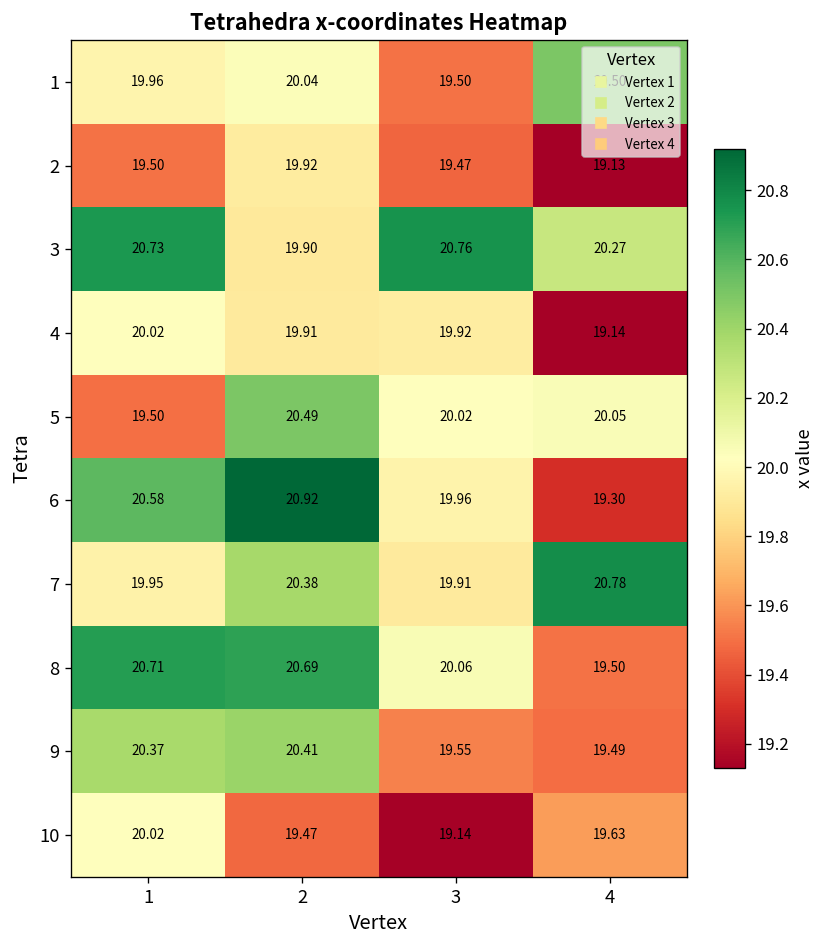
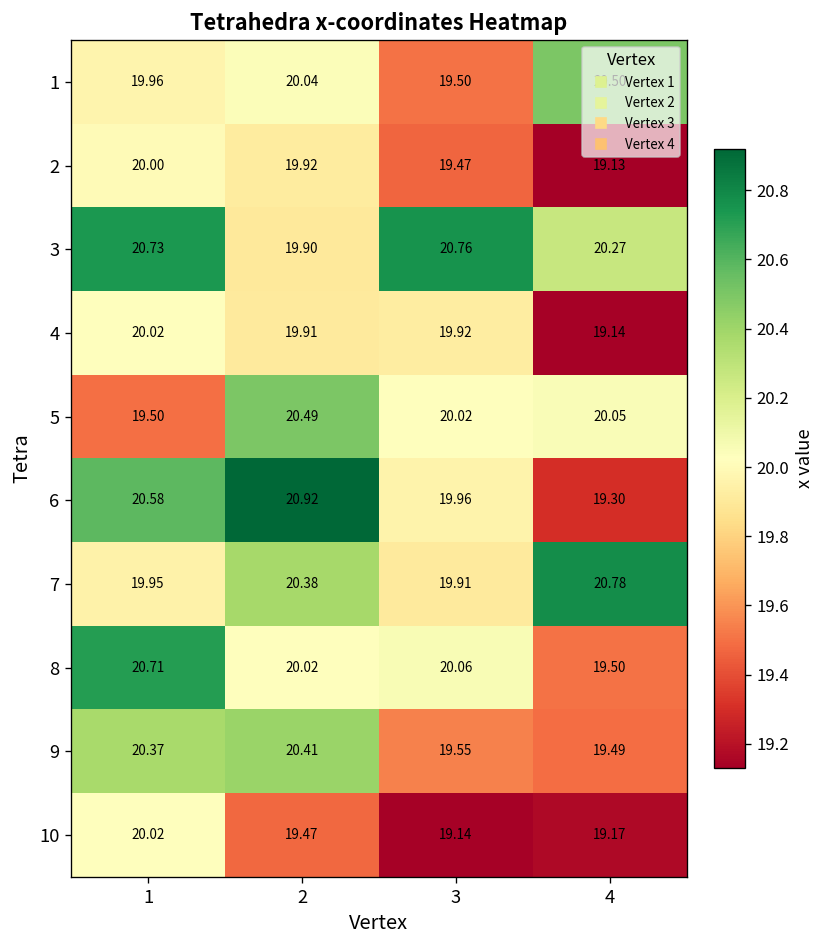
  {
    "1": {
      "1": 19.96,
      "2": 20.04,
      "3": 19.50
    },
    "2": {
-     "1": 19.50,
+     "1": 20.00,
      "2": 19.92,
      "3": 19.47,
      "4": 19.13
    },
    "3": {
      "1": 20.73,
      "2": 19.90,
      "3": 20.76,
      "4": 20.27
    },
    "4": {
      "1": 20.02,
      "2": 19.91,
      "3": 19.92,
      "4": 19.14
    },
    "5": {
      "1": 19.50,
      "2": 20.49,
      "3": 20.02,
      "4": 20.05
    },
    "6": {
      "1": 20.58,
      "2": 20.92,
      "3": 19.96,
      "4": 19.30
    },
    "7": {
      "1": 19.95,
      "2": 20.38,
      "3": 19.91,
      "4": 20.78
    },
    "8": {
      "1": 20.71,
-     "2": 20.69,
+     "2": 20.02,
      "3": 20.06,
      "4": 19.50
    },
    "9": {
      "1": 20.37,
      "2": 20.41,
      "3": 19.55,
      "4": 19.49
    },
    "10": {
      "1": 20.02,
      "2": 19.47,
      "3": 19.14,
-     "4": 19.63
+     "4": 19.17
    }
  }
